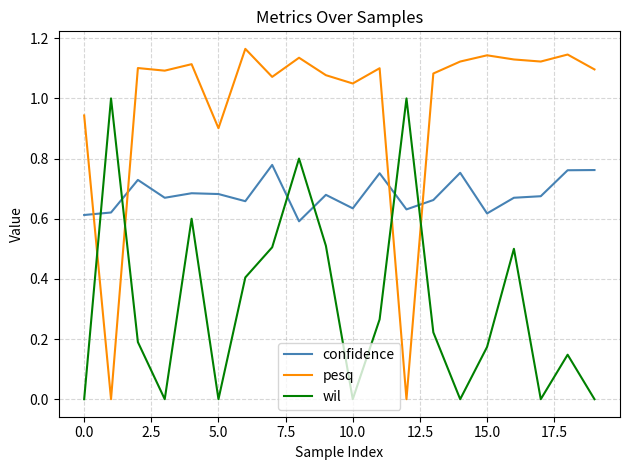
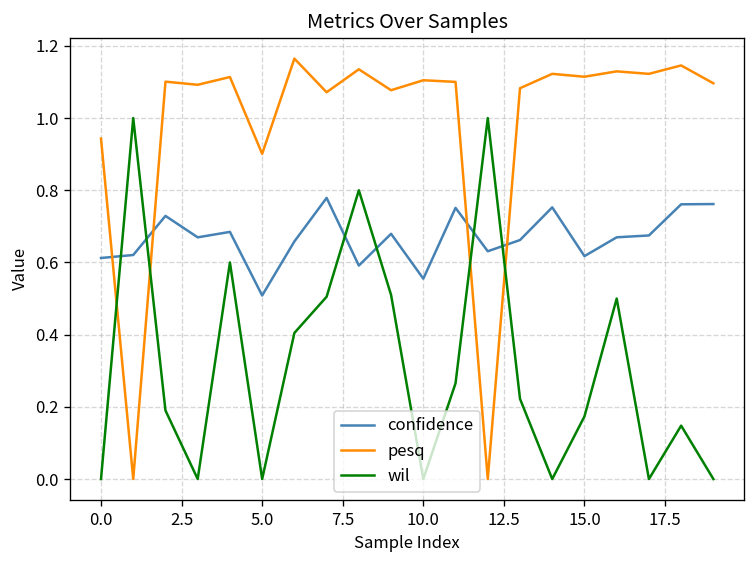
  {
    "confidence": {
      "0.0": 0.61,
-     "5.0": 0.68,
-     "10.0": 0.63,
+     "5.0": 0.51,
+     "10.0": 0.56,
      "15.0": 0.62
    },
    "pesq": {
      "0.0": 0.94,
      "5.0": 0.90,
-     "10.0": 1.05,
-     "15.0": 1.14
+     "10.0": 1.10,
+     "15.0": 1.11
    },
    "wil": {
      "0.0": 0.00,
      "5.0": 0.00,
      "15.0": 0.17
    }
  }
